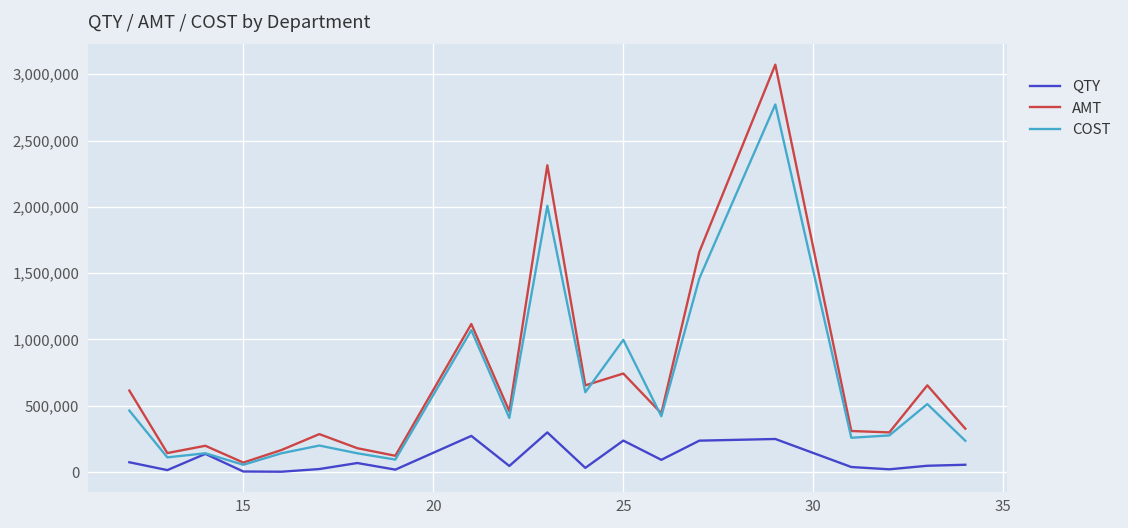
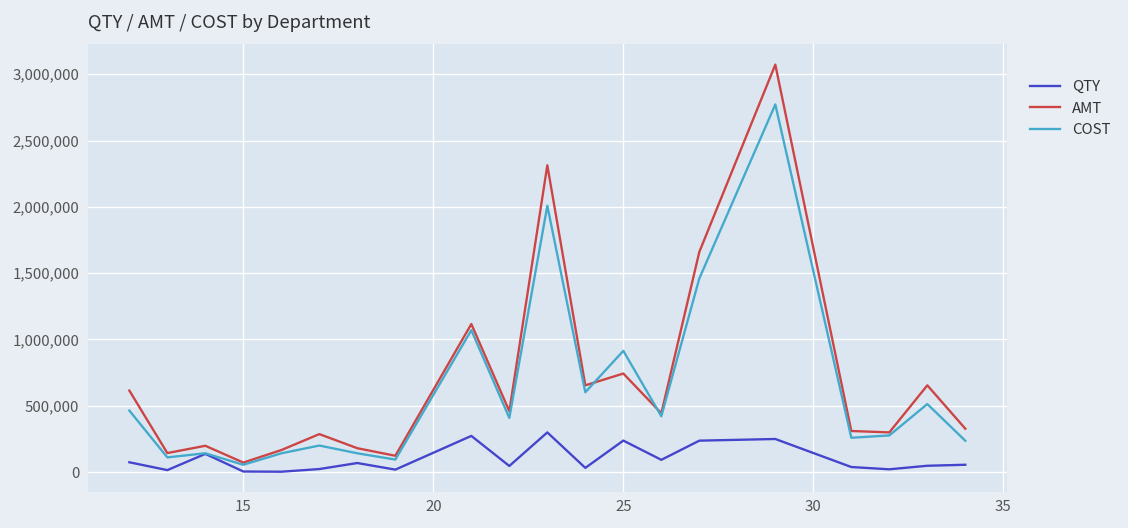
  {
    "QTY": {
      "15": "0",
      "25": "240,000"
    },
    "AMT": {
      "25": "740,000"
    },
    "COST": {
-     "25": "1,000,000"
+     "25": "910,000"
    }
  }
